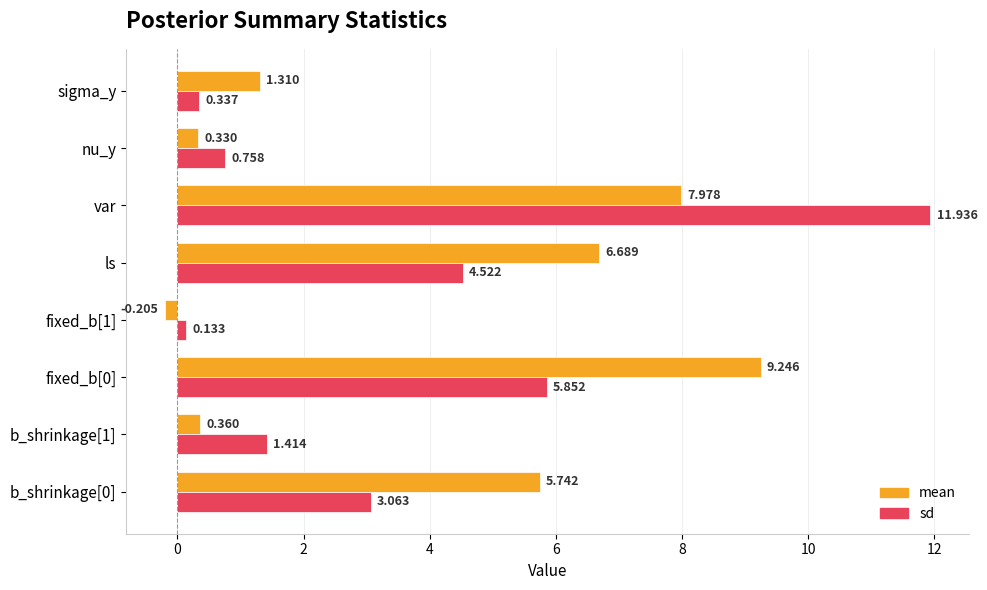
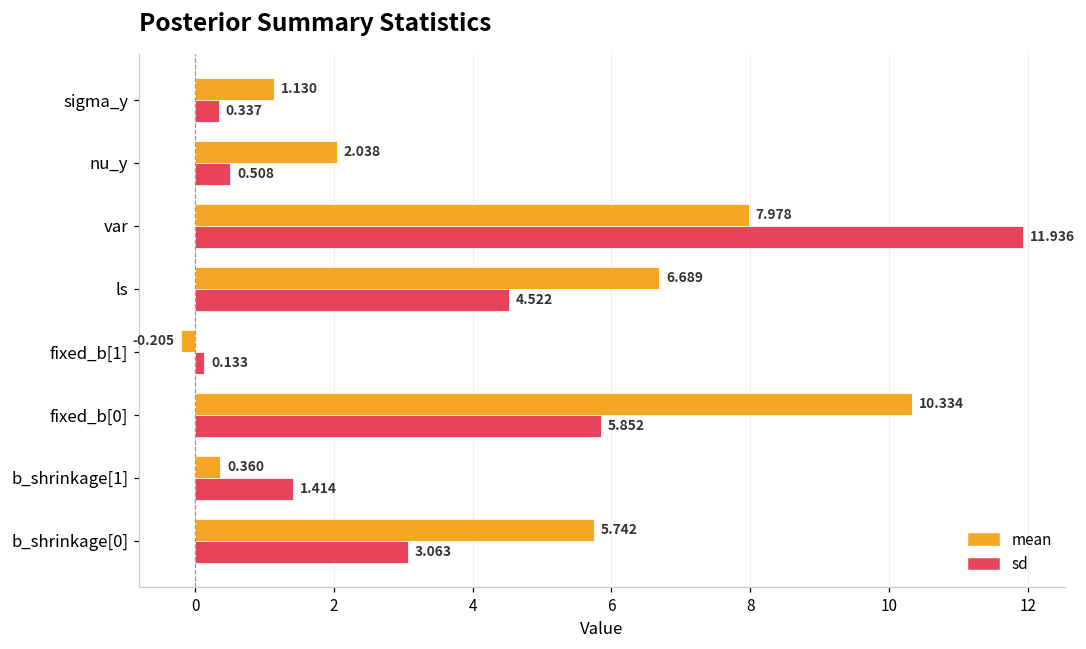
  {
    "mean": {
-     "sigma_y": 1.310,
-     "nu_y": 0.330,
+     "sigma_y": 1.130,
+     "nu_y": 2.038,
      "var": 7.978,
      "ls": 6.689,
      "fixed_b[1]": -0.205,
-     "fixed_b[0]": 9.246,
+     "fixed_b[0]": 10.334,
      "b_shrinkage[1]": 0.360,
      "b_shrinkage[0]": 5.742
    },
    "sd": {
      "sigma_y": 0.337,
-     "nu_y": 0.758,
+     "nu_y": 0.508,
      "var": 11.936,
      "ls": 4.522,
      "fixed_b[1]": 0.133,
      "fixed_b[0]": 5.852,
      "b_shrinkage[1]": 1.414,
      "b_shrinkage[0]": 3.063
    }
  }
